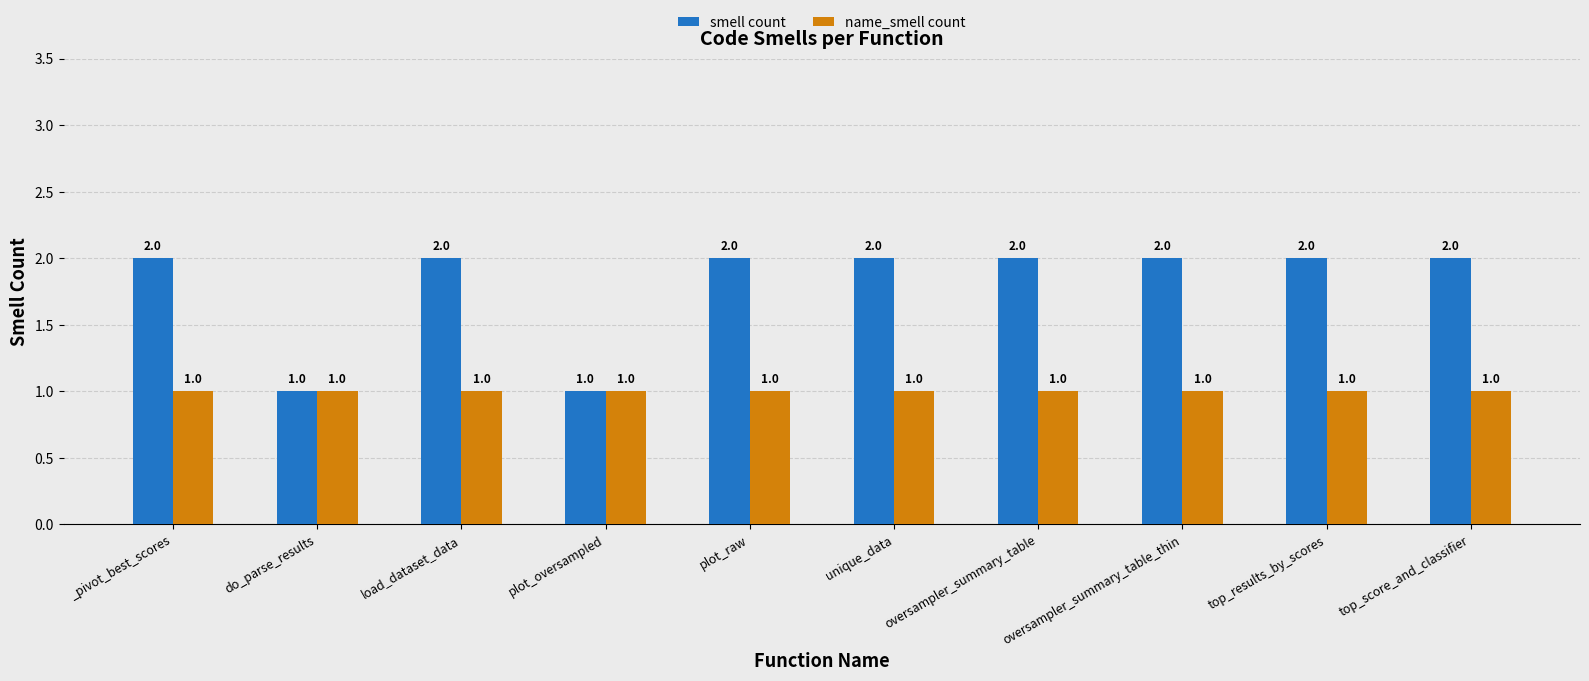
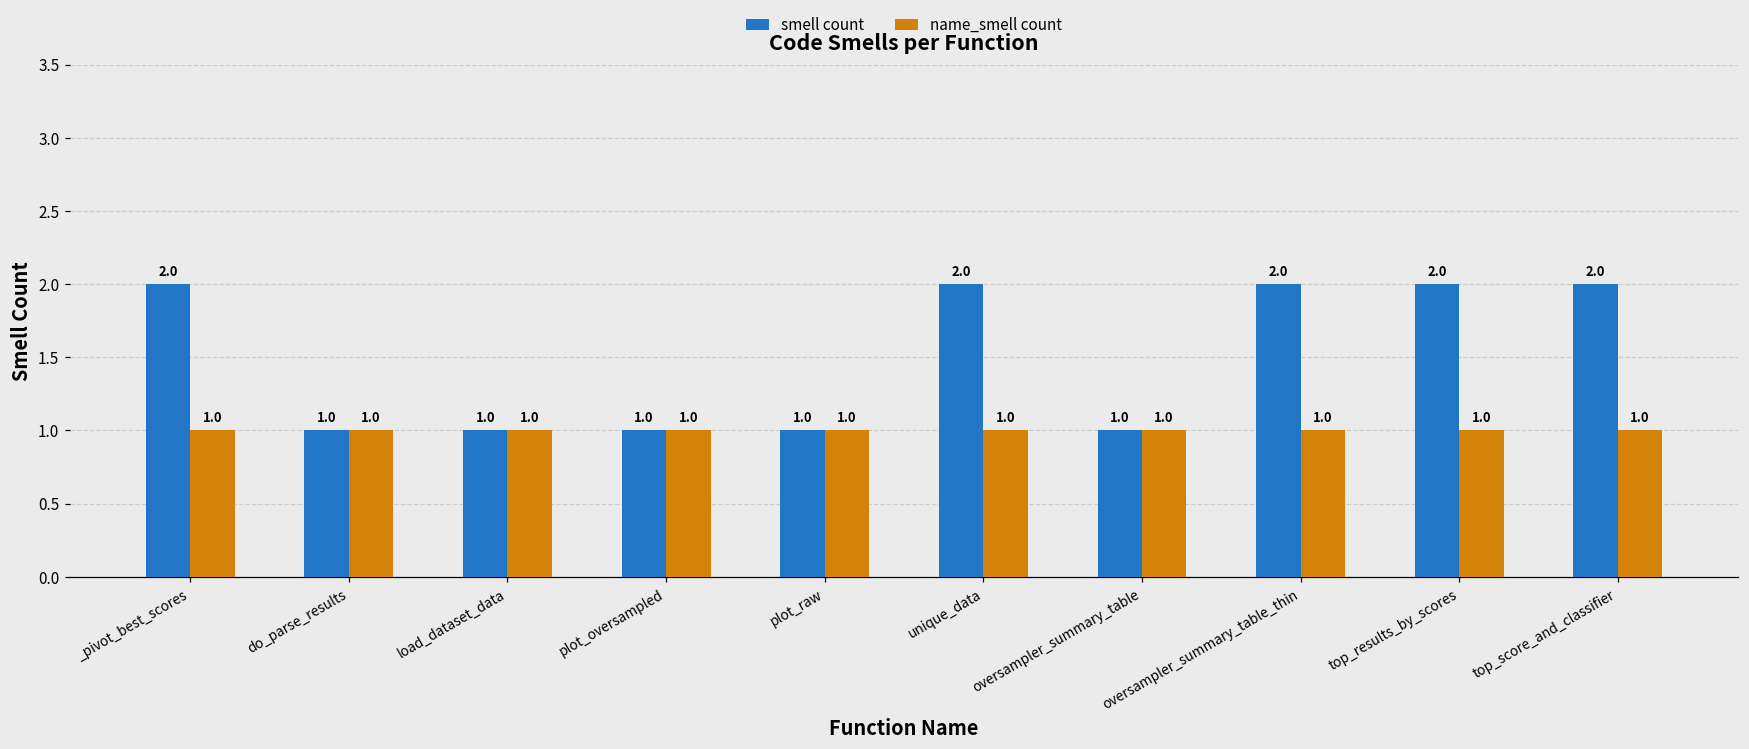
  {
    "smell count": {
      "_pivot_best_scores": 2.0,
      "do_parse_results": 1.0,
-     "load_dataset_data": 2.0,
+     "load_dataset_data": 1.0,
      "plot_oversampled": 1.0,
-     "plot_raw": 2.0,
+     "plot_raw": 1.0,
      "unique_data": 2.0,
-     "oversampler_summary_table": 2.0,
+     "oversampler_summary_table": 1.0,
      "oversampler_summary_table_thin": 2.0,
      "top_results_by_scores": 2.0,
      "top_score_and_classifier": 2.0
    },
    "name_smell count": {
      "_pivot_best_scores": 1.0,
      "do_parse_results": 1.0,
      "load_dataset_data": 1.0,
      "plot_oversampled": 1.0,
      "plot_raw": 1.0,
      "unique_data": 1.0,
      "oversampler_summary_table": 1.0,
      "oversampler_summary_table_thin": 1.0,
      "top_results_by_scores": 1.0,
      "top_score_and_classifier": 1.0
    }
  }
